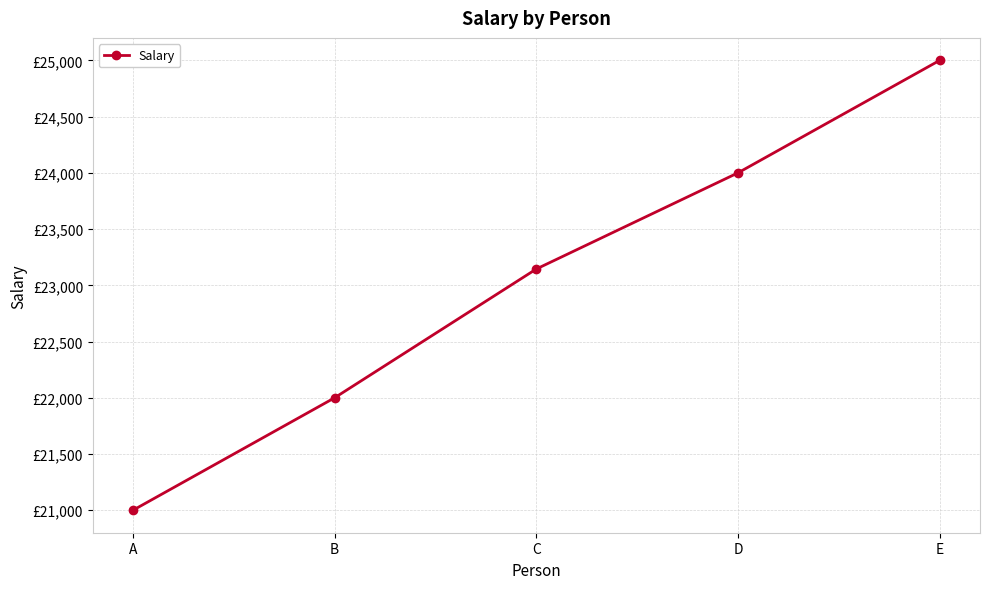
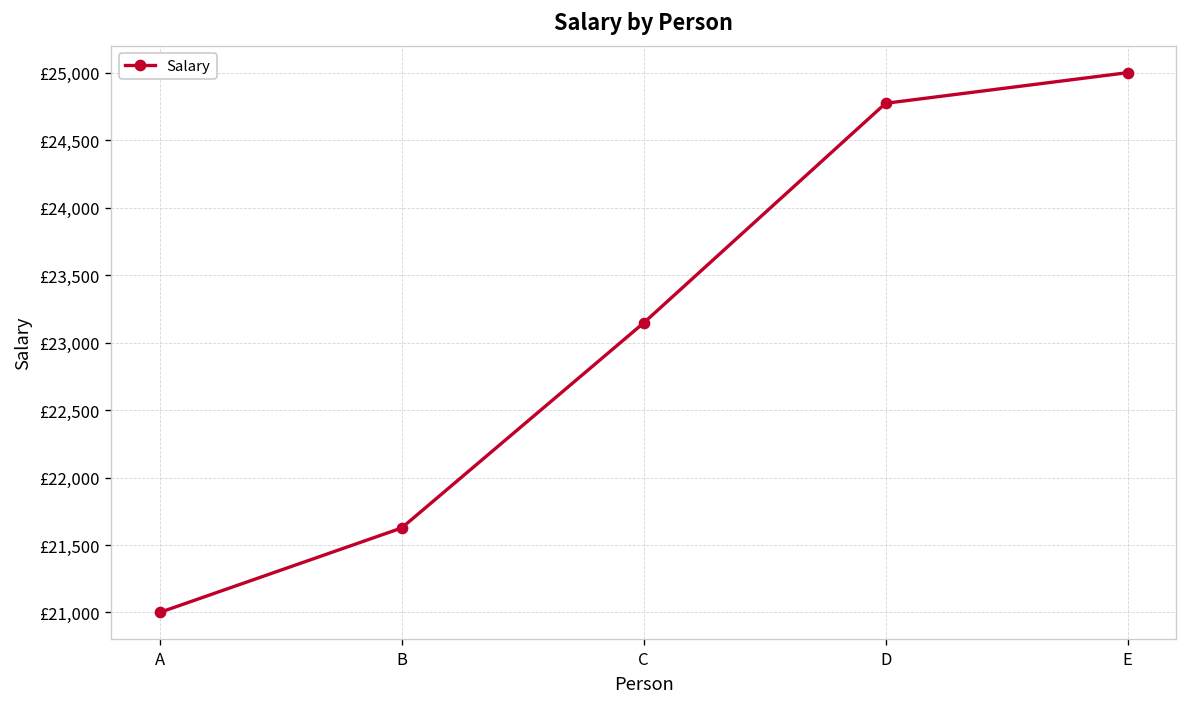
  {
    "A": "£21,000",
-   "B": "£22,000",
+   "B": "£21,630",
    "C": "£23,150",
-   "D": "£24,000",
+   "D": "£24,770",
    "E": "£25,000"
  }
